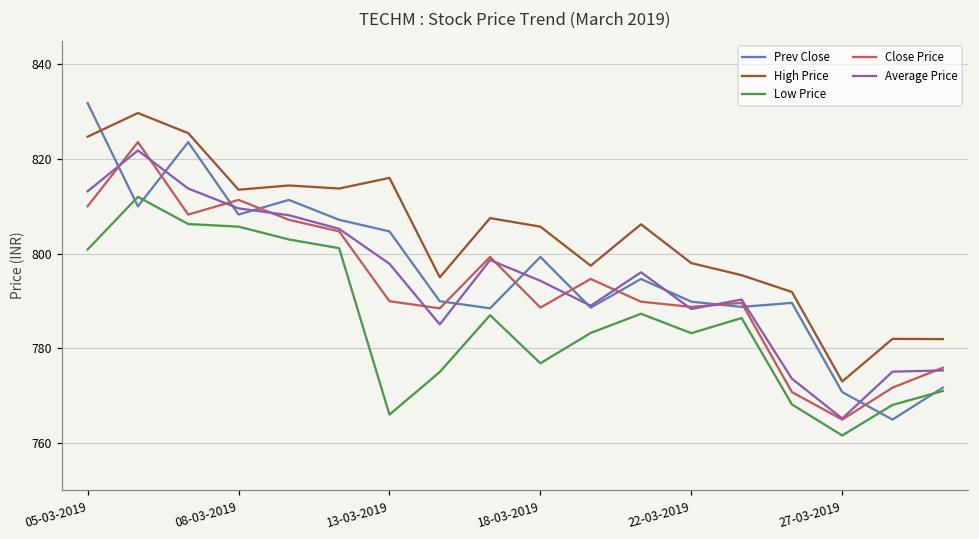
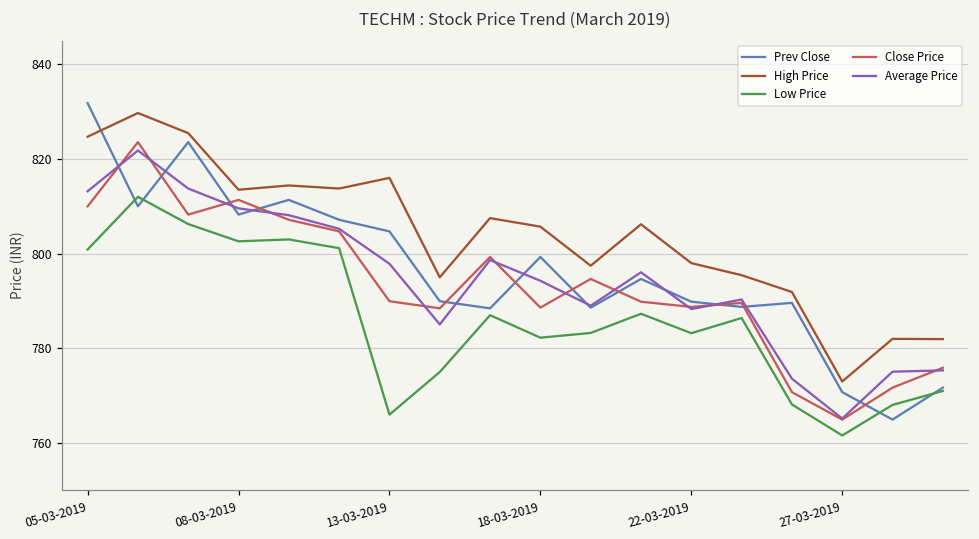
  {
    "Low Price": {
      "05-03-2019": 801,
-     "08-03-2019": 806,
+     "08-03-2019": 803,
      "13-03-2019": 766,
-     "18-03-2019": 777,
+     "18-03-2019": 782,
      "22-03-2019": 783,
      "27-03-2019": 762
    }
  }
